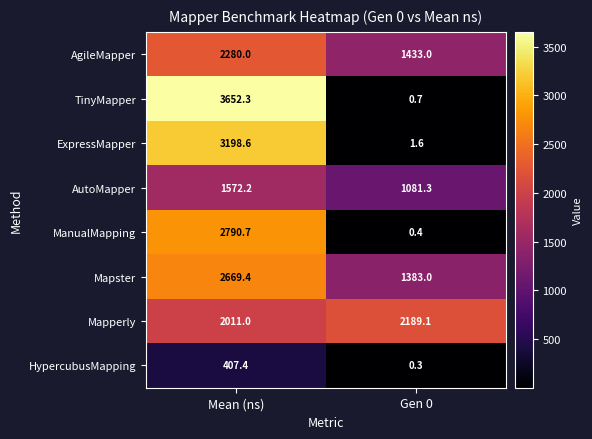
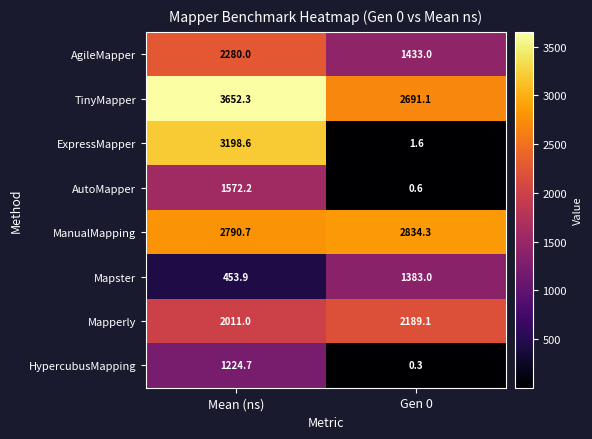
  {
    "AgileMapper": {
      "Mean (ns)": 2280.0,
      "Gen 0": 1433.0
    },
    "TinyMapper": {
      "Mean (ns)": 3652.3,
-     "Gen 0": 0.7
+     "Gen 0": 2691.1
    },
    "ExpressMapper": {
      "Mean (ns)": 3198.6,
      "Gen 0": 1.6
    },
    "AutoMapper": {
      "Mean (ns)": 1572.2,
-     "Gen 0": 1081.3
+     "Gen 0": 0.6
    },
    "ManualMapping": {
      "Mean (ns)": 2790.7,
-     "Gen 0": 0.4
+     "Gen 0": 2834.3
    },
    "Mapster": {
-     "Mean (ns)": 2669.4,
+     "Mean (ns)": 453.9,
      "Gen 0": 1383.0
    },
    "Mapperly": {
      "Mean (ns)": 2011.0,
      "Gen 0": 2189.1
    },
    "HypercubusMapping": {
-     "Mean (ns)": 407.4,
+     "Mean (ns)": 1224.7,
      "Gen 0": 0.3
    }
  }
